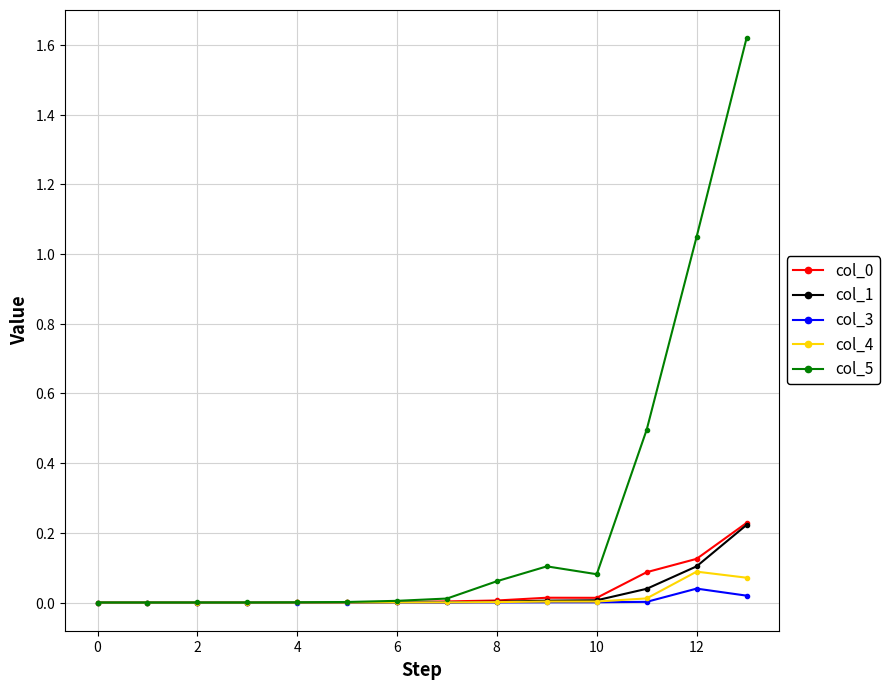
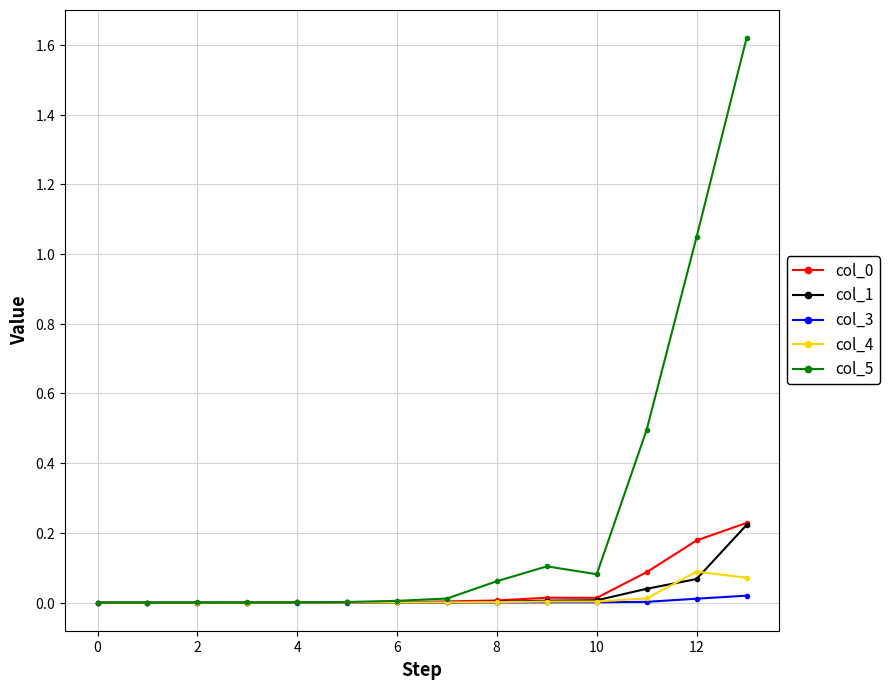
  {
    "col_0": {
-     "12": 0.13
+     "12": 0.18
    },
    "col_1": {
-     "12": 0.10
+     "12": 0.07
    },
    "col_3": {
-     "12": 0.04
+     "12": 0.01
    },
    "col_4": {
      "12": 0.09
    },
    "col_5": {
      "8": 0.06,
      "10": 0.08,
      "12": 1.05
    }
  }
